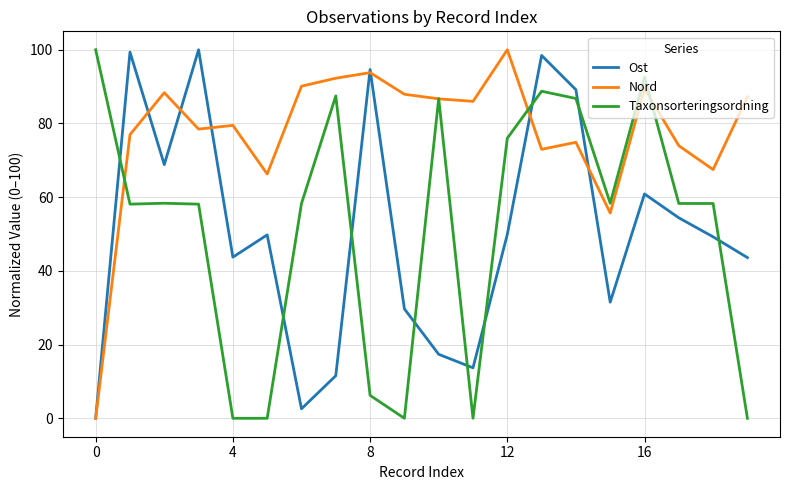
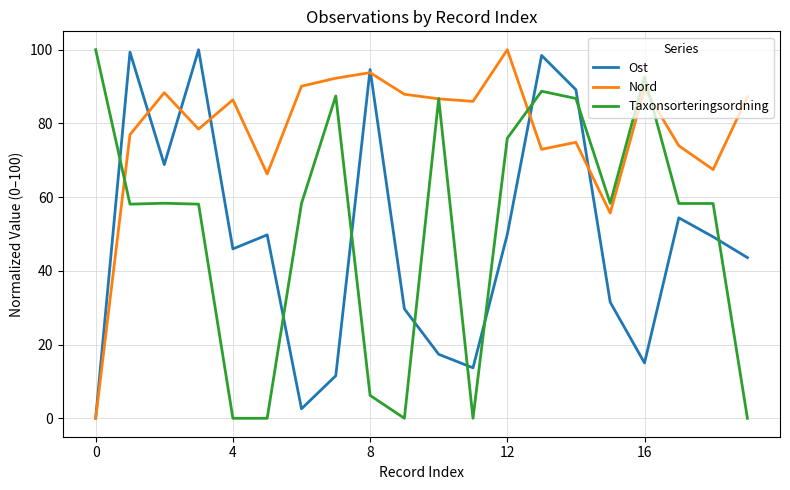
  {
    "Ost": {
-     "4": 44,
+     "4": 46,
      "8": 95,
      "12": 50,
-     "16": 61
+     "16": 15
    },
    "Nord": {
-     "4": 79,
+     "4": 86,
      "8": 94,
      "12": 100
    },
    "Taxonsorteringsordning": {
      "0": 100,
      "4": 0,
      "8": 6,
      "12": 76
    }
  }
